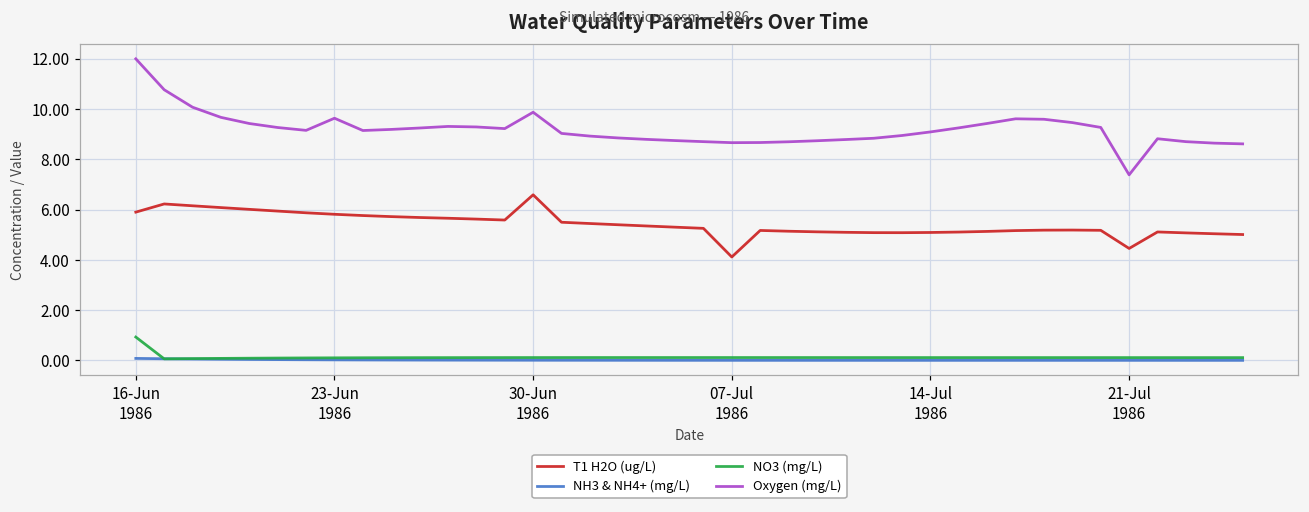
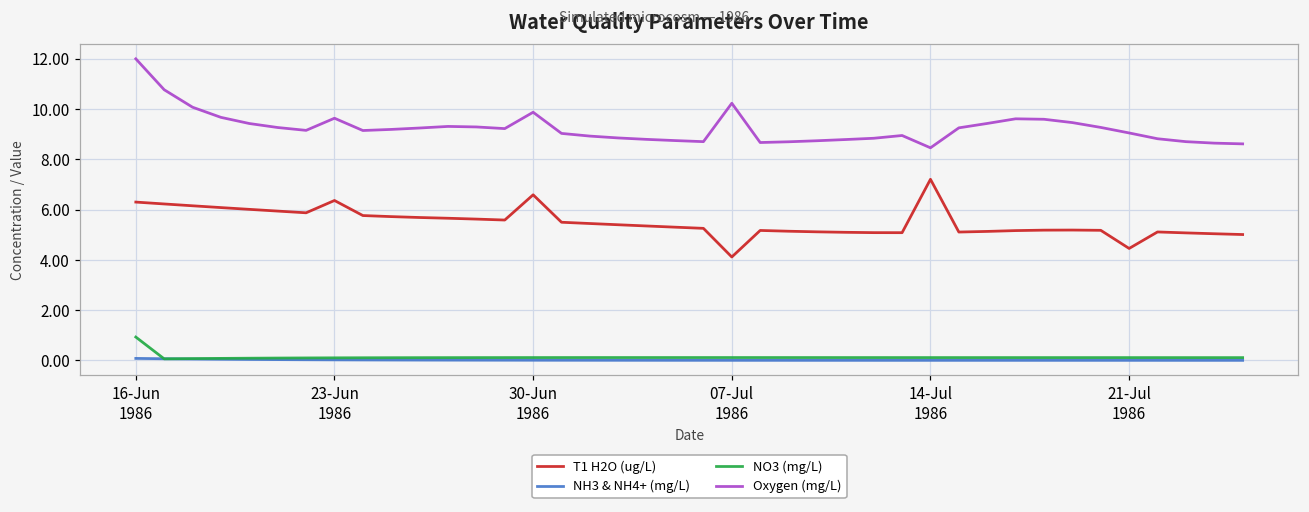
  {
    "T1 H2O (ug/L)": {
-     "16-Jun 1986": 5.9,
-     "23-Jun 1986": 5.8,
+     "16-Jun 1986": 6.3,
+     "23-Jun 1986": 6.4,
      "30-Jun 1986": 6.6,
      "07-Jul 1986": 4.1,
-     "14-Jul 1986": 5.1,
+     "14-Jul 1986": 7.2,
      "21-Jul 1986": 4.5
    },
    "NH3 & NH4+ (mg/L)": {
      "16-Jun 1986": 0.1
    },
    "NO3 (mg/L)": {
      "16-Jun 1986": 0.9
    },
    "Oxygen (mg/L)": {
      "16-Jun 1986": 12.0,
      "23-Jun 1986": 9.6,
      "30-Jun 1986": 9.9,
-     "07-Jul 1986": 8.7,
-     "14-Jul 1986": 9.1,
-     "21-Jul 1986": 7.4
+     "07-Jul 1986": 10.2,
+     "14-Jul 1986": 8.5,
+     "21-Jul 1986": 9.1
    }
  }
